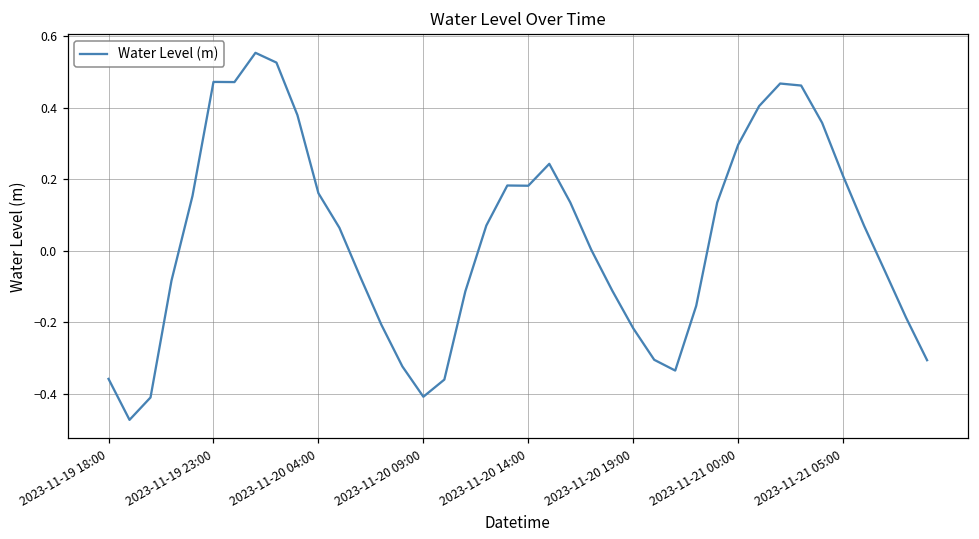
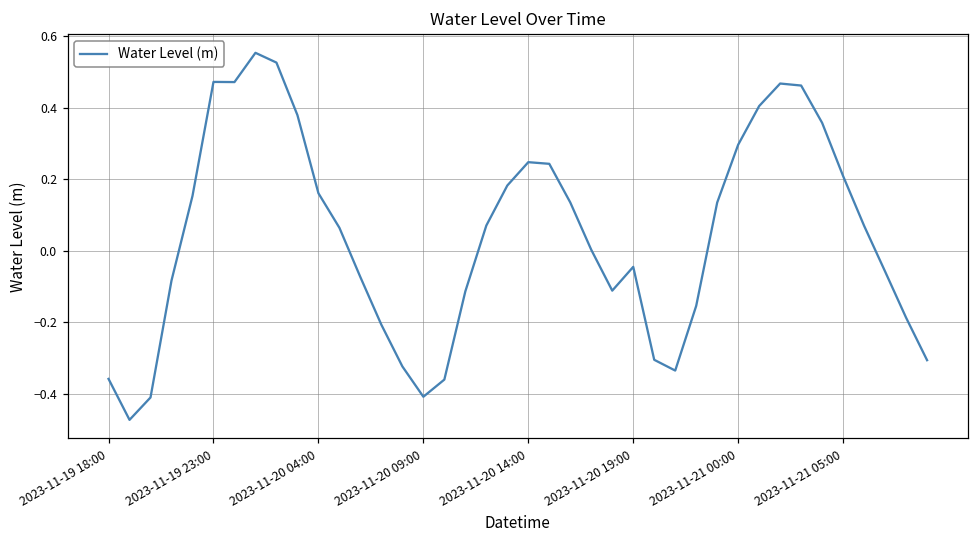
  {
    "2023-11-19 18:00": -0.36,
    "2023-11-19 23:00": 0.47,
    "2023-11-20 04:00": 0.16,
    "2023-11-20 09:00": -0.41,
-   "2023-11-20 14:00": 0.18,
-   "2023-11-20 19:00": -0.22,
+   "2023-11-20 14:00": 0.25,
+   "2023-11-20 19:00": -0.05,
    "2023-11-21 00:00": 0.30,
    "2023-11-21 05:00": 0.21
  }
